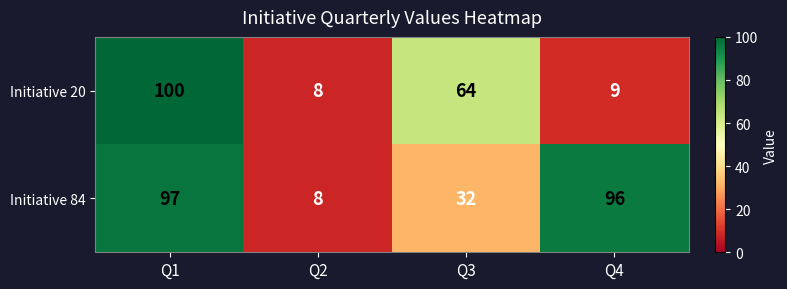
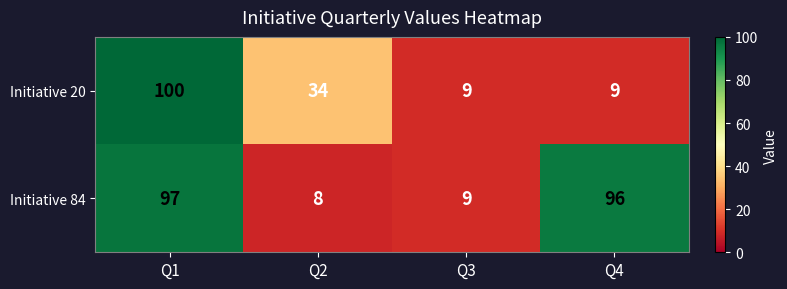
  {
    "Initiative 20": {
      "Q1": 100,
-     "Q2": 8,
-     "Q3": 64,
+     "Q2": 34,
+     "Q3": 9,
      "Q4": 9
    },
    "Initiative 84": {
      "Q1": 97,
      "Q2": 8,
-     "Q3": 32,
+     "Q3": 9,
      "Q4": 96
    }
  }
